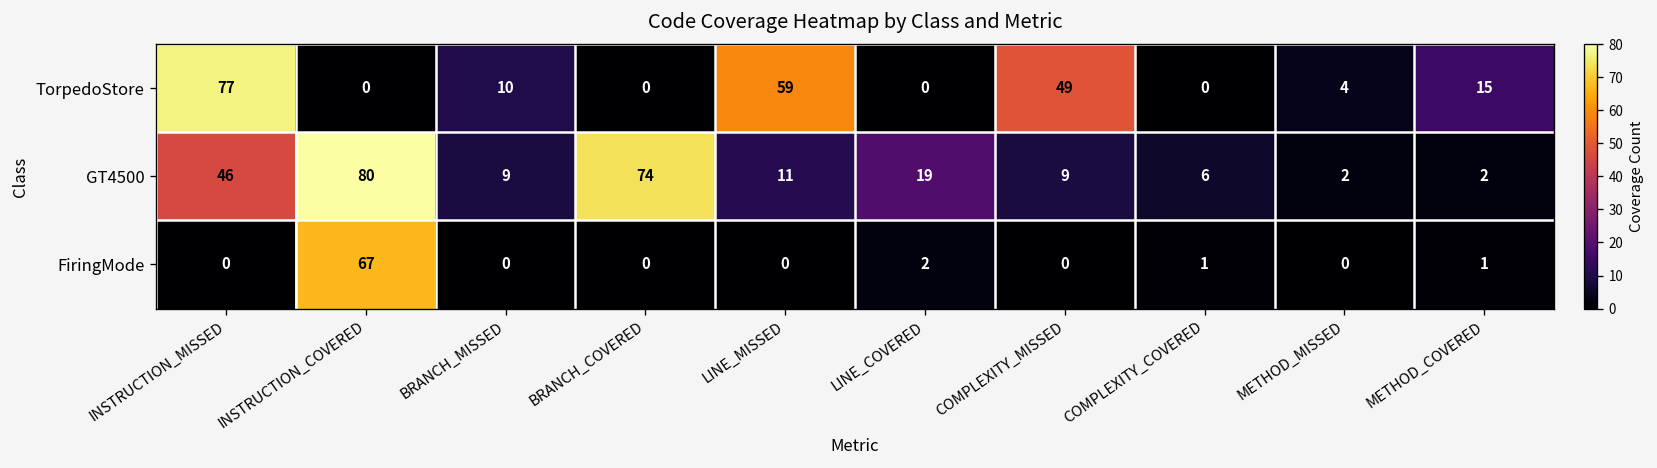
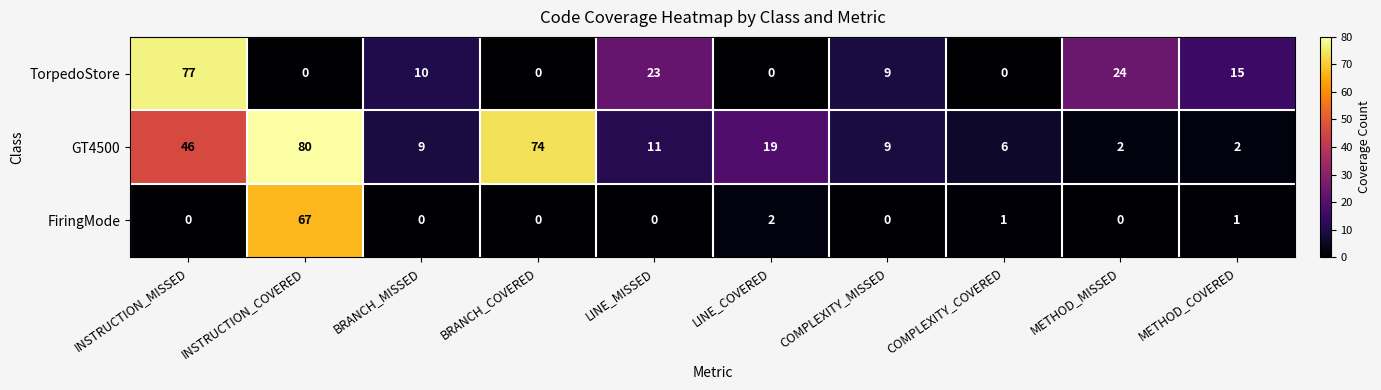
  {
    "TorpedoStore": {
      "INSTRUCTION_MISSED": 77,
      "INSTRUCTION_COVERED": 0,
      "BRANCH_MISSED": 10,
      "BRANCH_COVERED": 0,
-     "LINE_MISSED": 59,
+     "LINE_MISSED": 23,
      "LINE_COVERED": 0,
-     "COMPLEXITY_MISSED": 49,
+     "COMPLEXITY_MISSED": 9,
      "COMPLEXITY_COVERED": 0,
-     "METHOD_MISSED": 4,
+     "METHOD_MISSED": 24,
      "METHOD_COVERED": 15
    },
    "GT4500": {
      "INSTRUCTION_MISSED": 46,
      "INSTRUCTION_COVERED": 80,
      "BRANCH_MISSED": 9,
      "BRANCH_COVERED": 74,
      "LINE_MISSED": 11,
      "LINE_COVERED": 19,
      "COMPLEXITY_MISSED": 9,
      "COMPLEXITY_COVERED": 6,
      "METHOD_MISSED": 2,
      "METHOD_COVERED": 2
    },
    "FiringMode": {
      "INSTRUCTION_MISSED": 0,
      "INSTRUCTION_COVERED": 67,
      "BRANCH_MISSED": 0,
      "BRANCH_COVERED": 0,
      "LINE_MISSED": 0,
      "LINE_COVERED": 2,
      "COMPLEXITY_MISSED": 0,
      "COMPLEXITY_COVERED": 1,
      "METHOD_MISSED": 0,
      "METHOD_COVERED": 1
    }
  }
